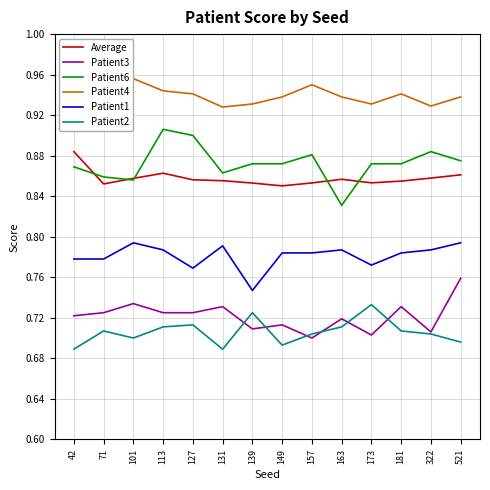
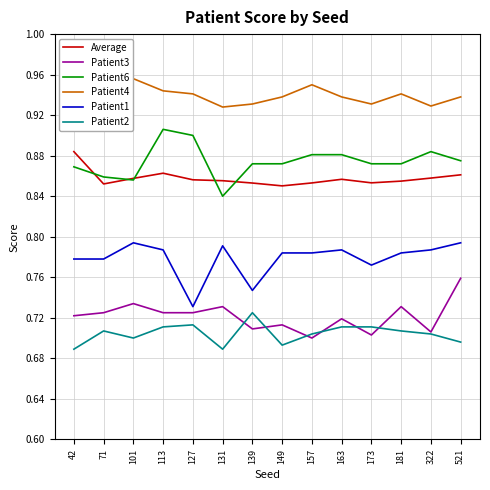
  {
    "Average": {
      "42": 0.884,
      "71": 0.852,
      "113": 0.863,
      "127": 0.856,
      "131": 0.855,
      "139": 0.853,
      "149": 0.850,
      "157": 0.853,
      "163": 0.857,
      "173": 0.853,
      "181": 0.855,
      "322": 0.858,
      "521": 0.861
    },
    "Patient3": {
      "42": 0.722,
      "71": 0.725,
      "101": 0.734,
      "113": 0.725,
      "127": 0.725,
      "131": 0.731,
      "139": 0.709,
      "149": 0.713,
      "157": 0.700,
      "163": 0.719,
      "173": 0.703,
      "181": 0.731,
      "521": 0.759
    },
    "Patient6": {
      "42": 0.869,
      "71": 0.859,
      "113": 0.906,
      "127": 0.900,
-     "131": 0.863,
+     "131": 0.840,
      "139": 0.872,
      "149": 0.872,
      "157": 0.881,
-     "163": 0.831,
+     "163": 0.881,
      "173": 0.872,
      "181": 0.872,
      "322": 0.884,
      "521": 0.875
    },
    "Patient4": {
      "101": 0.956,
      "113": 0.944,
      "127": 0.941,
      "131": 0.928,
      "139": 0.931,
      "149": 0.938,
      "157": 0.950,
      "163": 0.938,
      "173": 0.931,
      "181": 0.941,
      "322": 0.929,
      "521": 0.938
    },
    "Patient1": {
      "42": 0.778,
      "71": 0.778,
      "101": 0.794,
      "113": 0.787,
-     "127": 0.769,
+     "127": 0.731,
      "131": 0.791,
      "139": 0.747,
      "149": 0.784,
      "157": 0.784,
      "163": 0.787,
      "173": 0.772,
      "181": 0.784,
      "322": 0.787,
      "521": 0.794
    },
    "Patient2": {
      "42": 0.689,
      "71": 0.707,
      "101": 0.700,
      "113": 0.711,
      "127": 0.713,
      "131": 0.689,
      "139": 0.725,
      "149": 0.693,
      "157": 0.704,
      "163": 0.711,
-     "173": 0.733,
+     "173": 0.711,
      "181": 0.707,
      "521": 0.696
    }
  }
